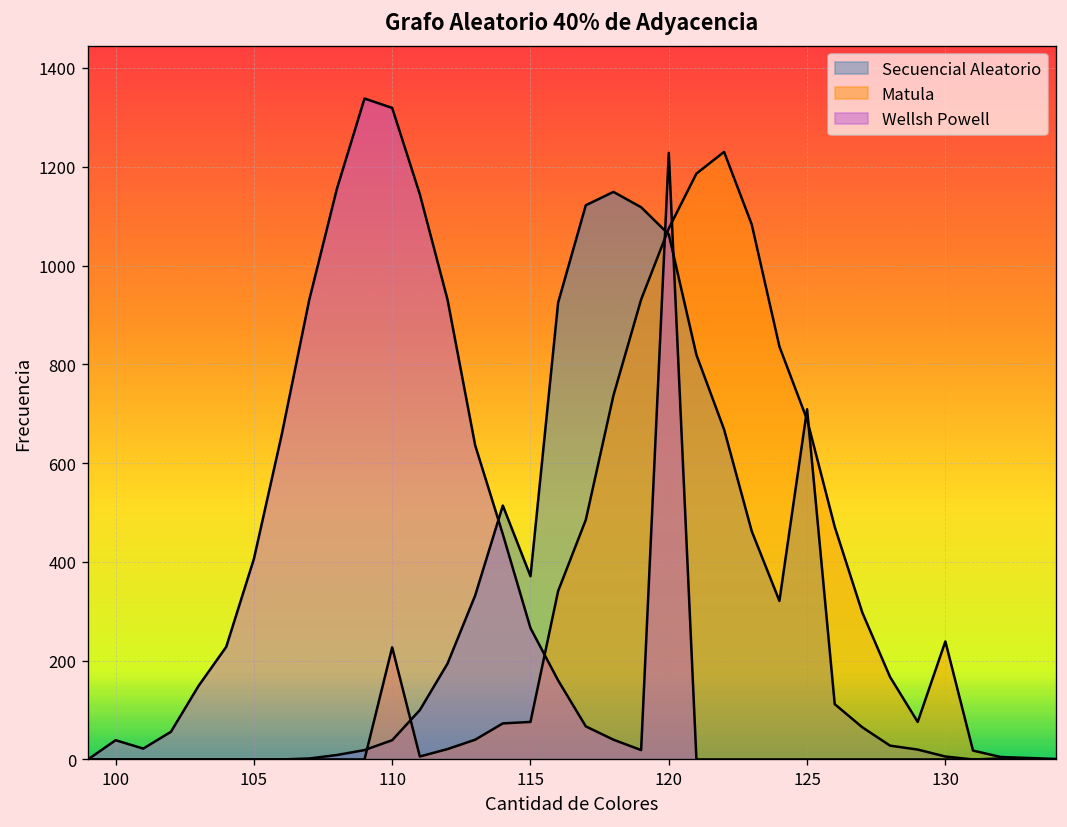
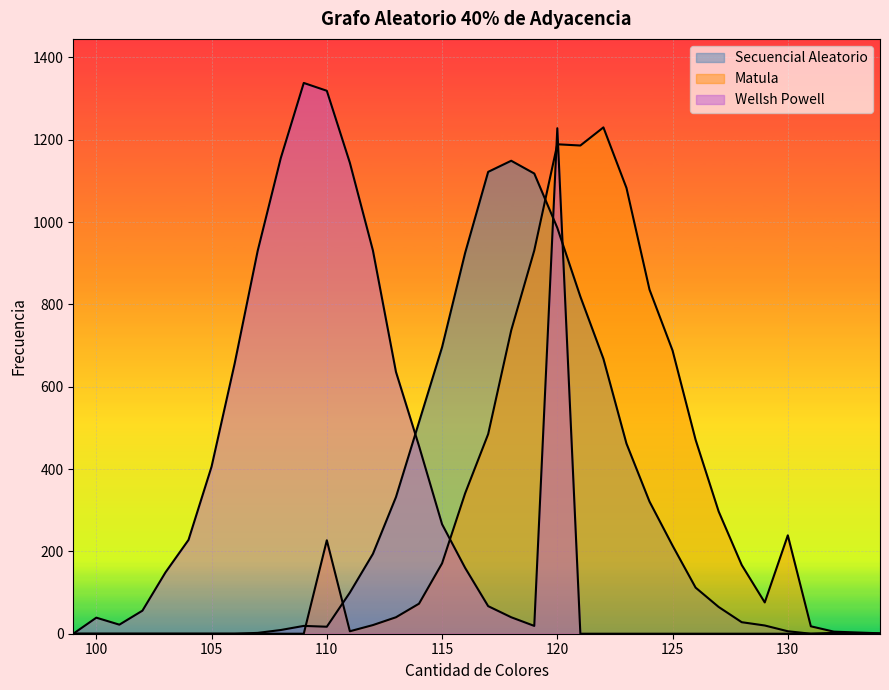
  {
    "Secuencial Aleatorio": {
-     "110": 40,
-     "115": 370,
-     "120": 1060,
-     "125": 710
+     "110": 20,
+     "115": 700,
+     "120": 990,
+     "125": 210
    },
    "Matula": {
      "110": 230,
-     "115": 80,
-     "120": 1080,
+     "115": 170,
+     "120": 1190,
      "125": 690,
      "130": 240
    },
    "Wellsh Powell": {
      "100": 40,
      "105": 410,
      "110": 1320,
      "115": 270,
      "120": 1230,
      "125": 0
    }
  }
